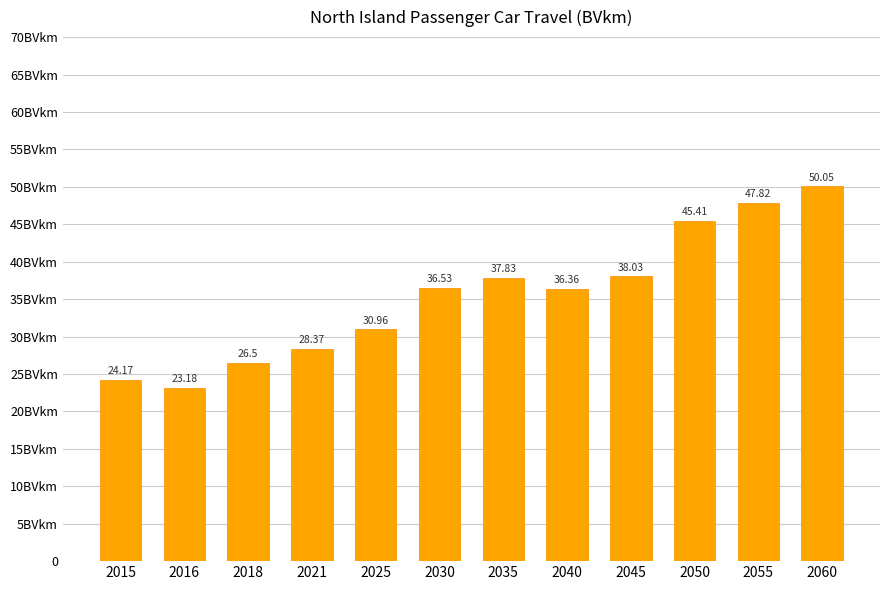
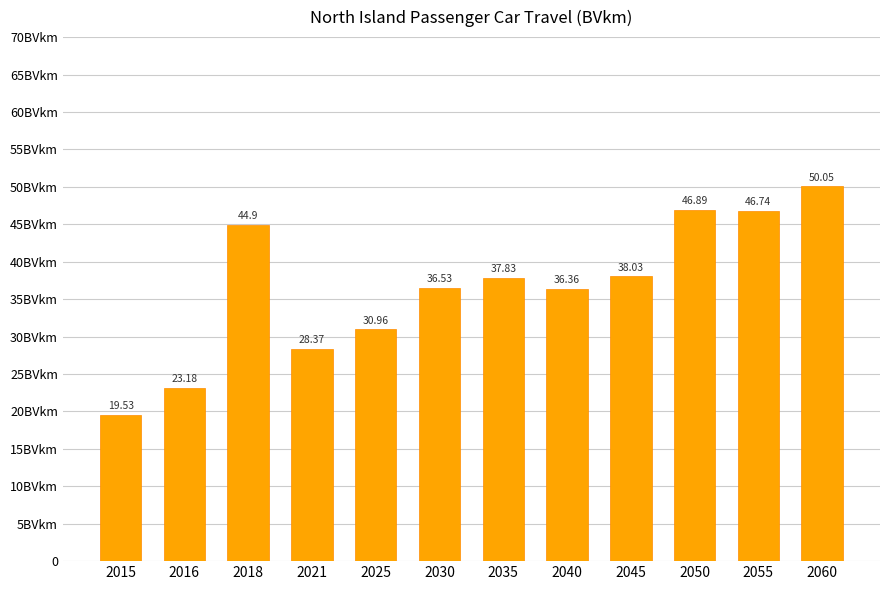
  {
-   "2015": 24.17,
+   "2015": 19.53,
    "2016": 23.18,
-   "2018": 26.5,
+   "2018": 44.9,
    "2021": 28.37,
    "2025": 30.96,
    "2030": 36.53,
    "2035": 37.83,
    "2040": 36.36,
    "2045": 38.03,
-   "2050": 45.41,
-   "2055": 47.82,
+   "2050": 46.89,
+   "2055": 46.74,
    "2060": 50.05
  }
